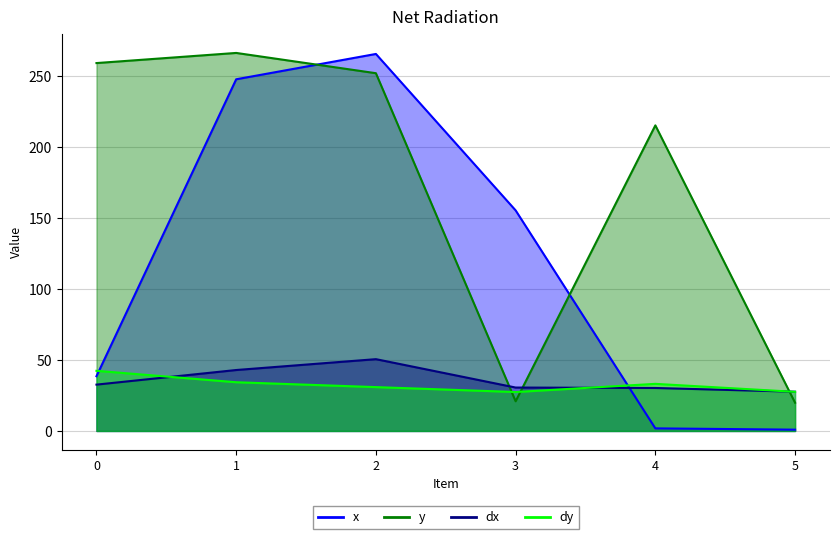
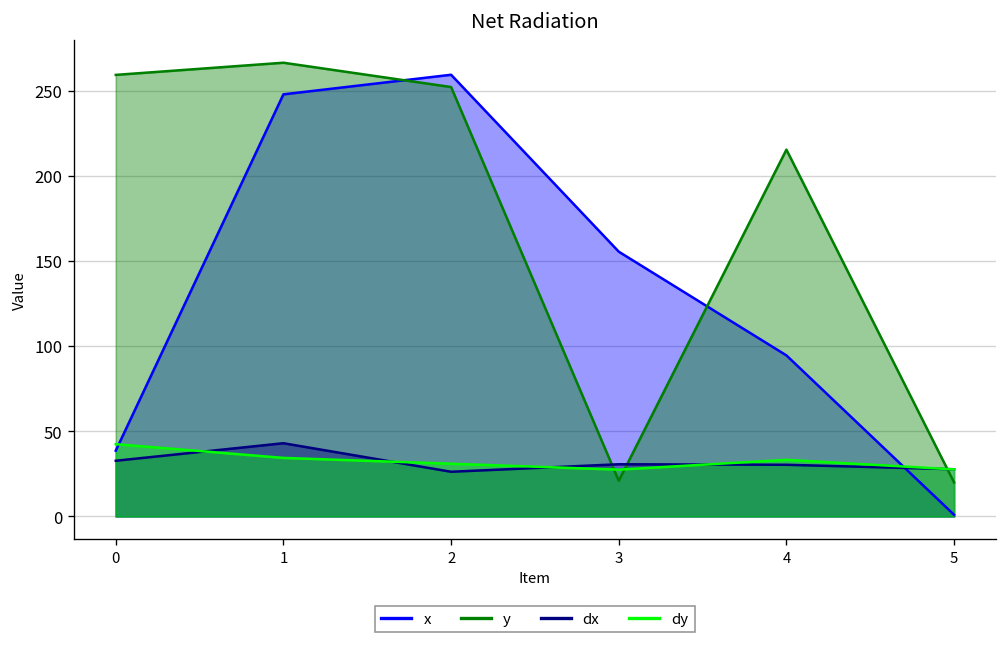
  {
    "x": {
      "0": 39,
      "1": 248,
-     "2": 266,
+     "2": 259,
      "3": 155,
-     "4": 2,
+     "4": 95,
      "5": 1
    },
    "y": {
      "0": 259,
      "1": 266,
      "2": 252,
      "3": 21,
      "4": 215,
      "5": 20
    },
    "dx": {
      "0": 33,
      "1": 43,
-     "2": 51,
+     "2": 26,
      "3": 31,
      "4": 30
    },
    "dy": {
      "0": 42,
      "1": 34,
      "2": 31,
      "3": 27,
      "4": 33
    }
  }
